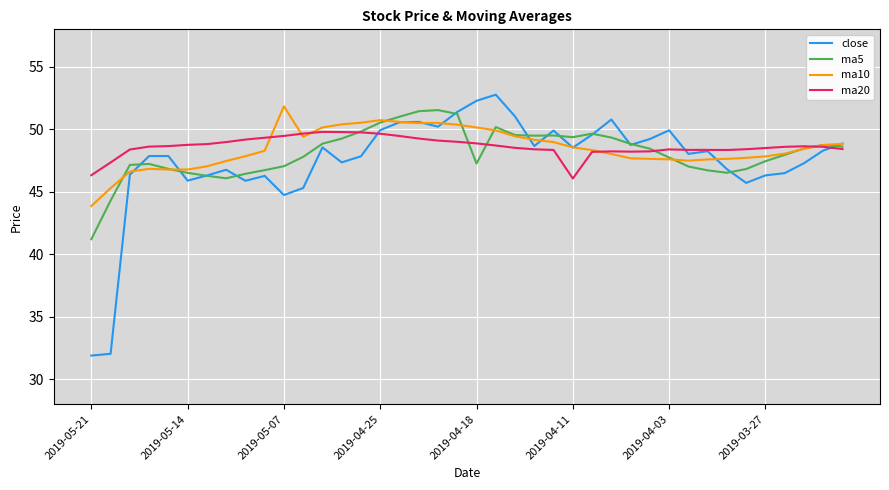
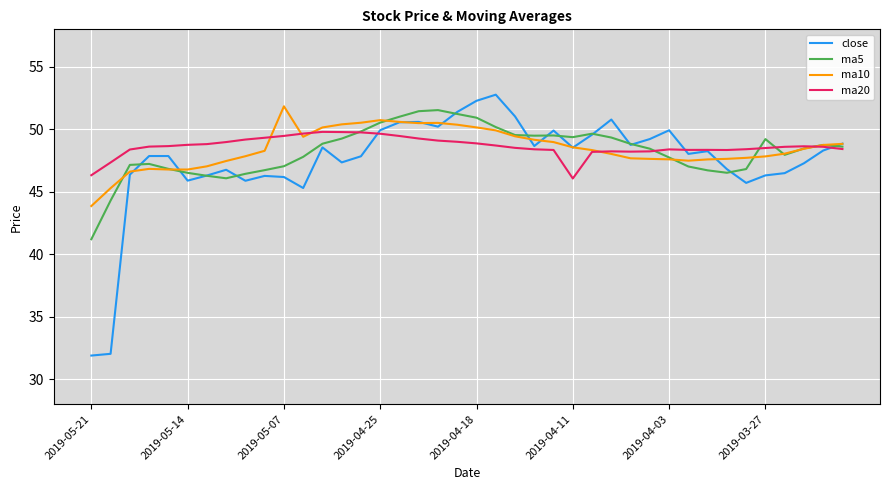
  {
    "close": {
      "2019-05-21": 31.9,
      "2019-05-14": 45.9,
-     "2019-05-07": 44.7,
+     "2019-05-07": 46.2,
      "2019-04-25": 49.9,
      "2019-04-18": 52.3,
      "2019-04-03": 49.9,
      "2019-03-27": 46.3
    },
    "ma5": {
      "2019-05-21": 41.2,
      "2019-05-14": 46.5,
      "2019-05-07": 47.0,
-     "2019-04-18": 47.3,
+     "2019-04-18": 50.9,
      "2019-04-11": 49.4,
-     "2019-03-27": 47.4
+     "2019-03-27": 49.2
    },
    "ma10": {
      "2019-05-21": 43.9,
      "2019-05-14": 46.8,
      "2019-05-07": 51.8,
      "2019-04-18": 50.1,
      "2019-03-27": 47.8
    },
    "ma20": {
      "2019-05-21": 46.3,
      "2019-05-14": 48.8,
      "2019-05-07": 49.5,
      "2019-04-25": 49.6,
      "2019-04-18": 48.9,
      "2019-04-11": 46.1,
      "2019-04-03": 48.4,
      "2019-03-27": 48.5
    }
  }
